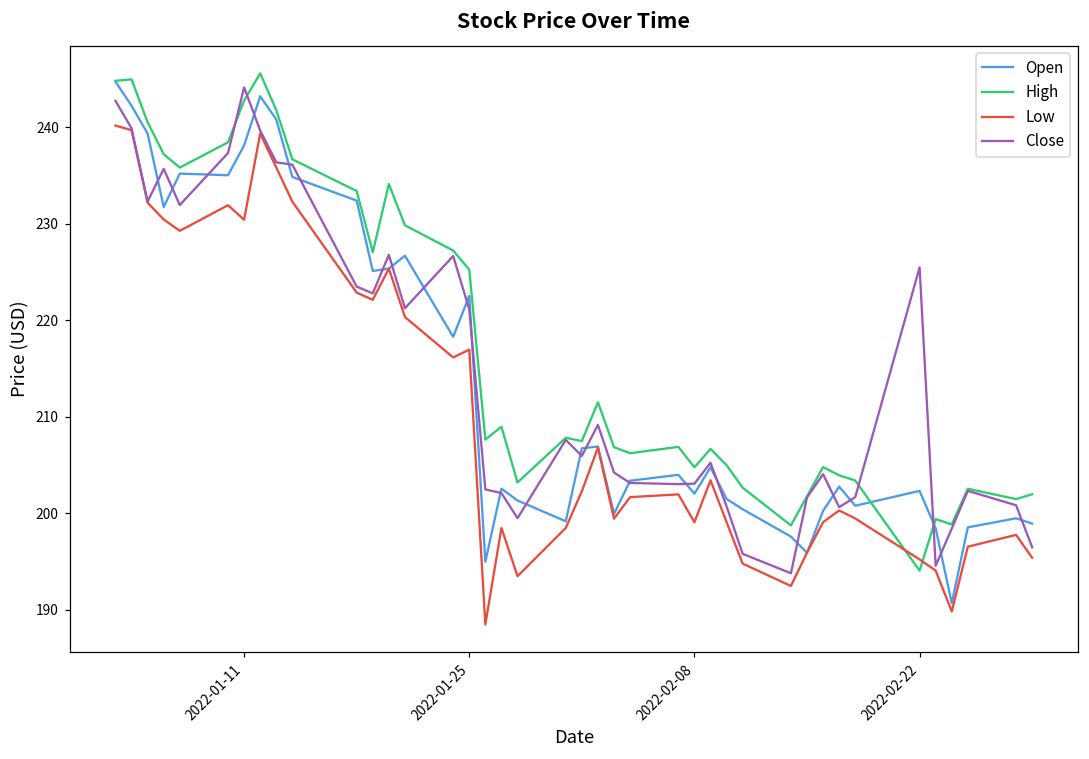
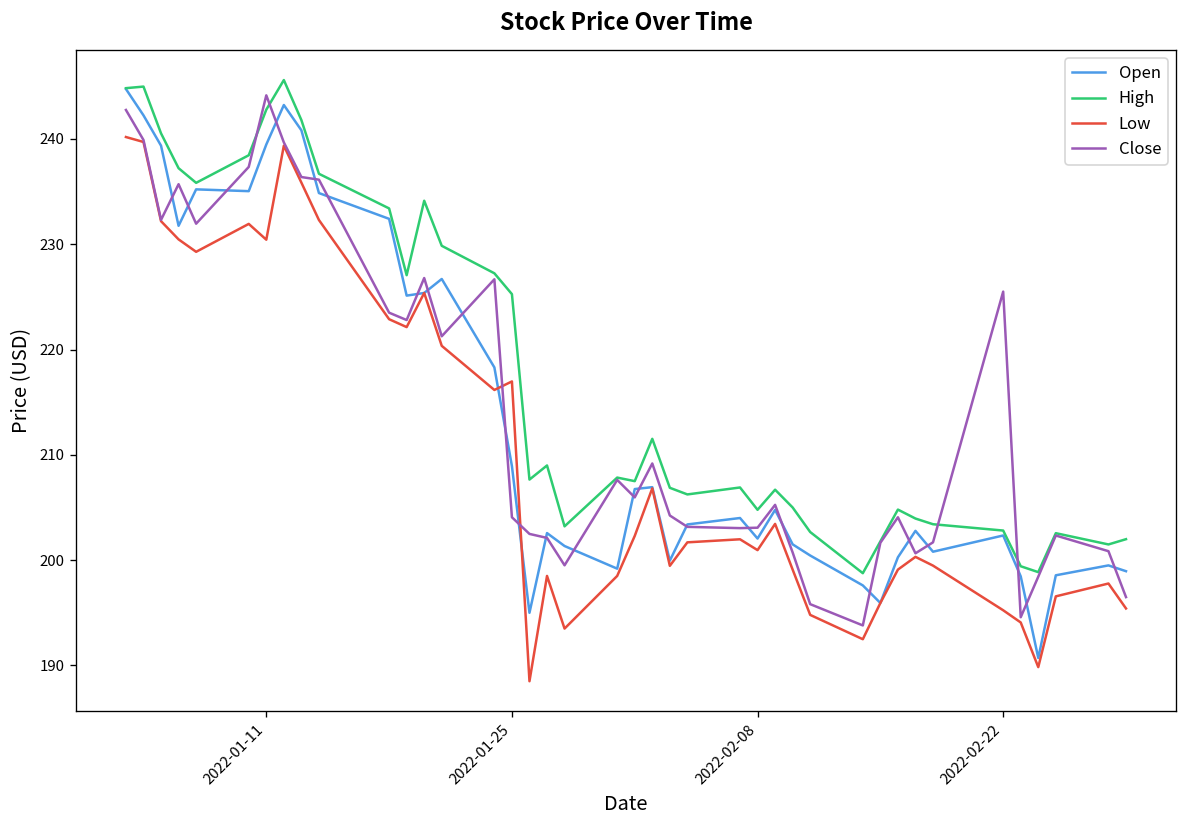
  {
    "Open": {
-     "2022-01-11": 238,
-     "2022-01-25": 223,
+     "2022-01-11": 239,
+     "2022-01-25": 209,
      "2022-02-08": 202,
      "2022-02-22": 202
    },
    "High": {
      "2022-01-11": 243,
      "2022-01-25": 225,
      "2022-02-08": 205,
-     "2022-02-22": 194
+     "2022-02-22": 203
    },
    "Low": {
      "2022-01-11": 230,
      "2022-01-25": 217,
-     "2022-02-08": 199,
+     "2022-02-08": 201,
      "2022-02-22": 195
    },
    "Close": {
      "2022-01-11": 244,
-     "2022-01-25": 221,
+     "2022-01-25": 204,
      "2022-02-08": 203,
      "2022-02-22": 226
    }
  }
